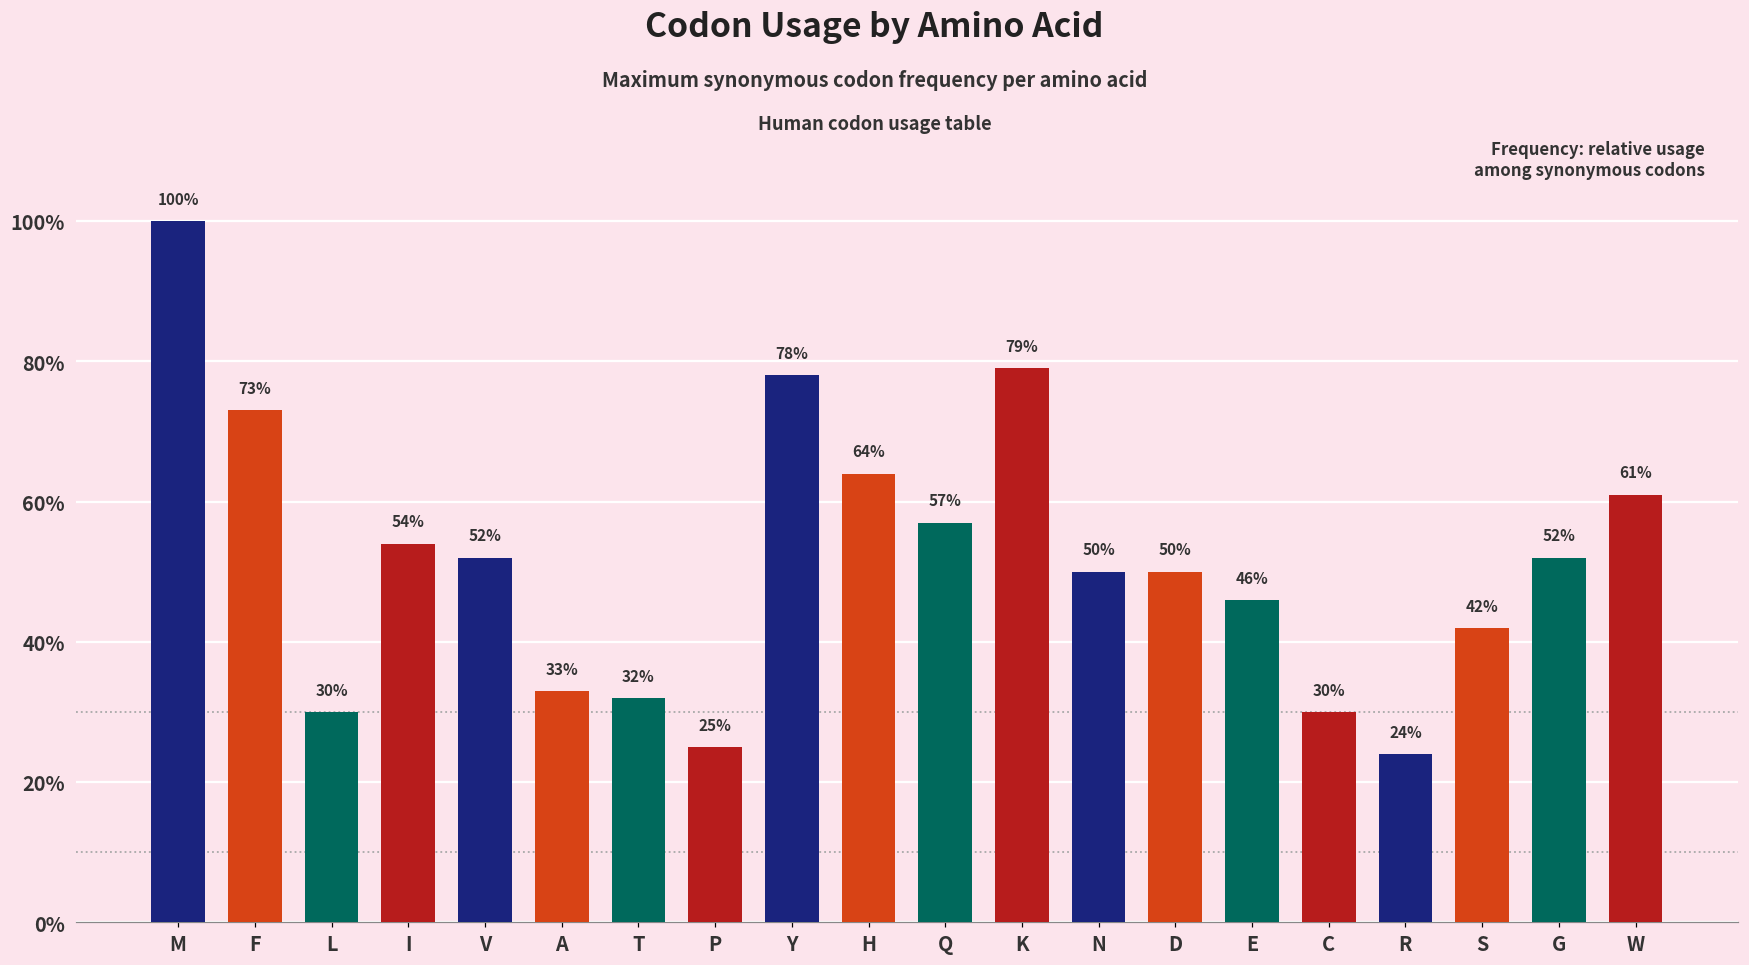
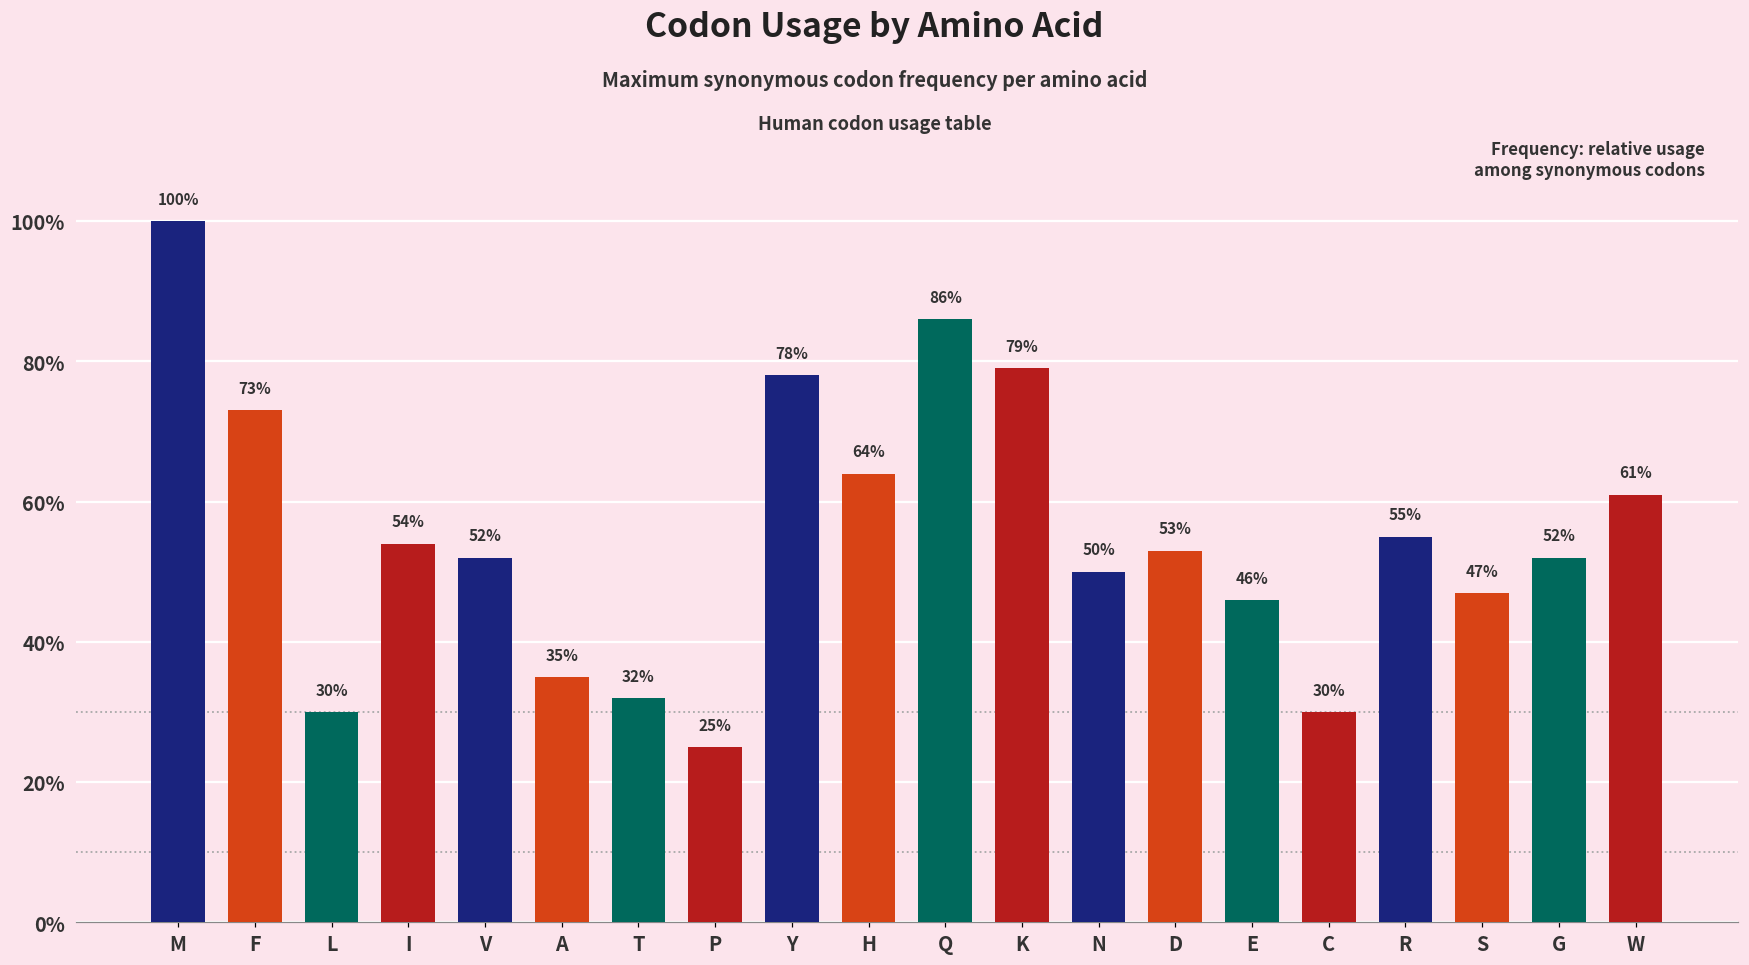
  {
    "M": "100%",
    "F": "73%",
    "L": "30%",
    "I": "54%",
    "V": "52%",
-   "A": "33%",
+   "A": "35%",
    "T": "32%",
    "P": "25%",
    "Y": "78%",
    "H": "64%",
-   "Q": "57%",
+   "Q": "86%",
    "K": "79%",
    "N": "50%",
-   "D": "50%",
+   "D": "53%",
    "E": "46%",
    "C": "30%",
-   "R": "24%",
-   "S": "42%",
+   "R": "55%",
+   "S": "47%",
    "G": "52%",
    "W": "61%"
  }
